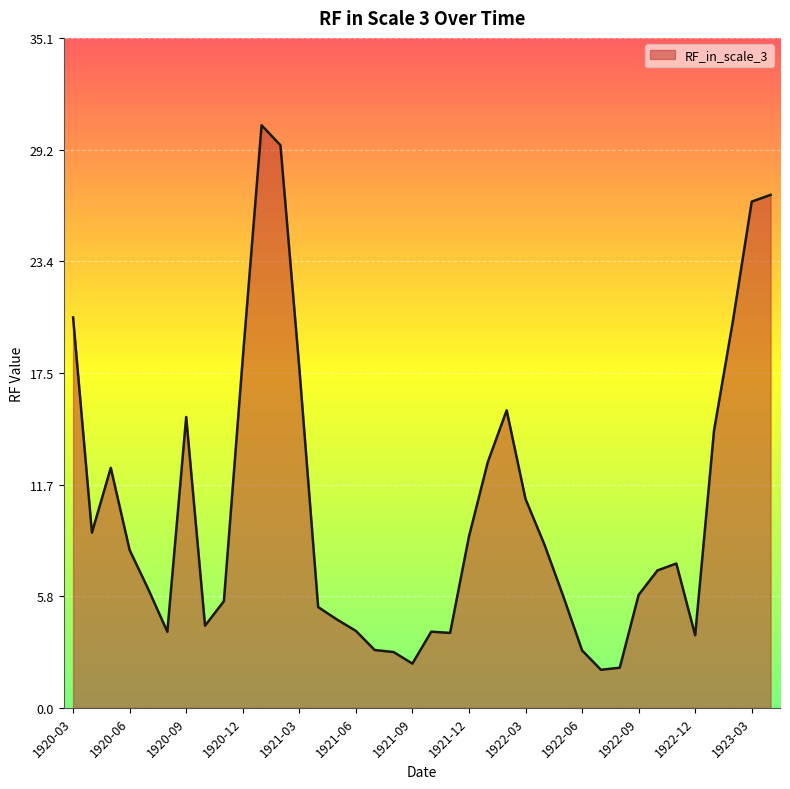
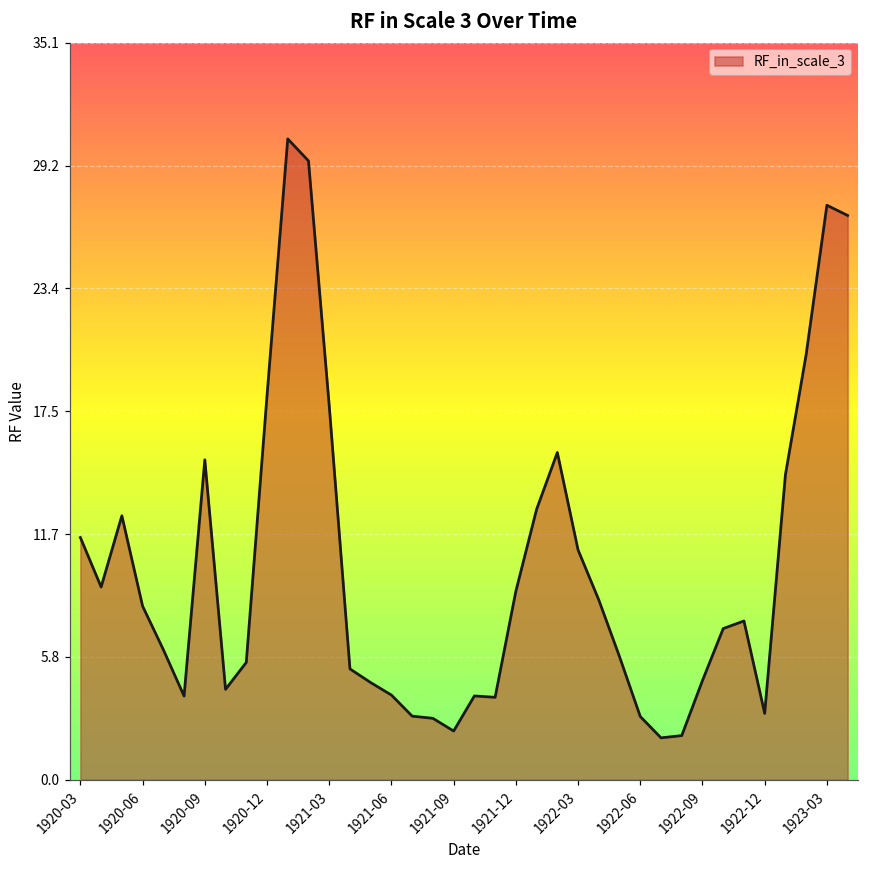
  {
-   "1920-03": 20.4,
+   "1920-03": 11.5,
    "1920-06": 8.3,
    "1920-09": 15.2,
    "1920-12": 18.3,
    "1921-03": 17.8,
    "1921-06": 4.0,
    "1921-09": 2.3,
    "1921-12": 9.0,
    "1922-03": 10.9,
    "1922-06": 3.0,
-   "1922-09": 5.9,
-   "1922-12": 3.8,
-   "1923-03": 26.5
+   "1922-09": 4.7,
+   "1922-12": 3.2,
+   "1923-03": 27.3
  }
